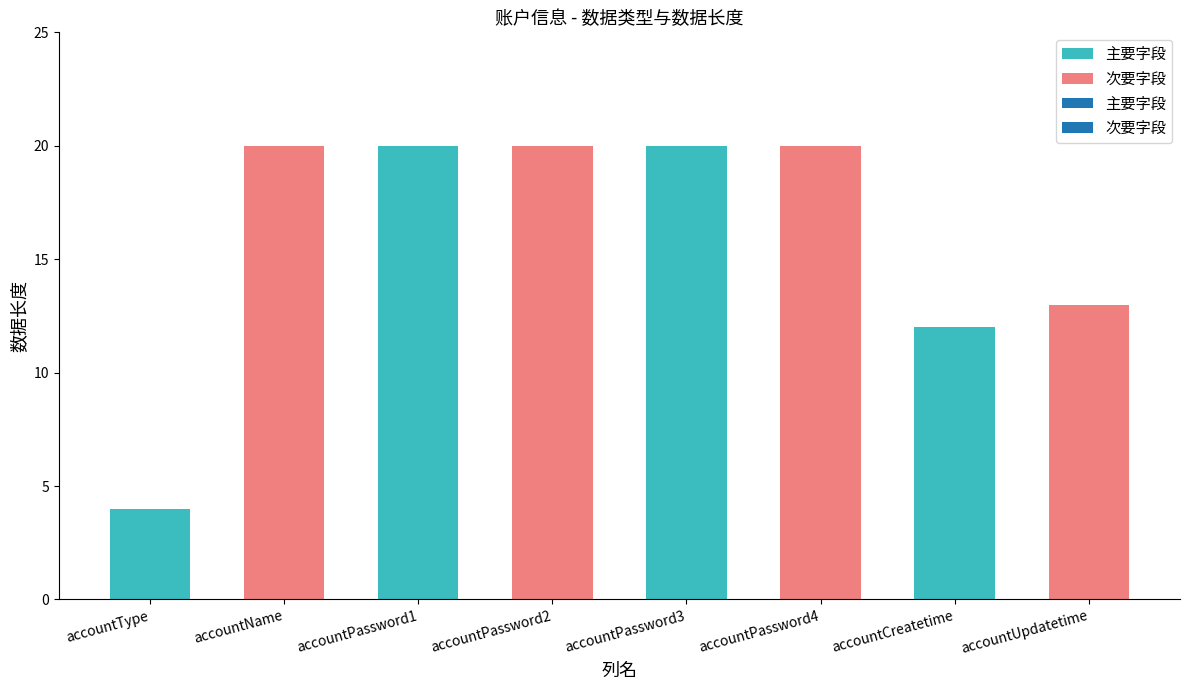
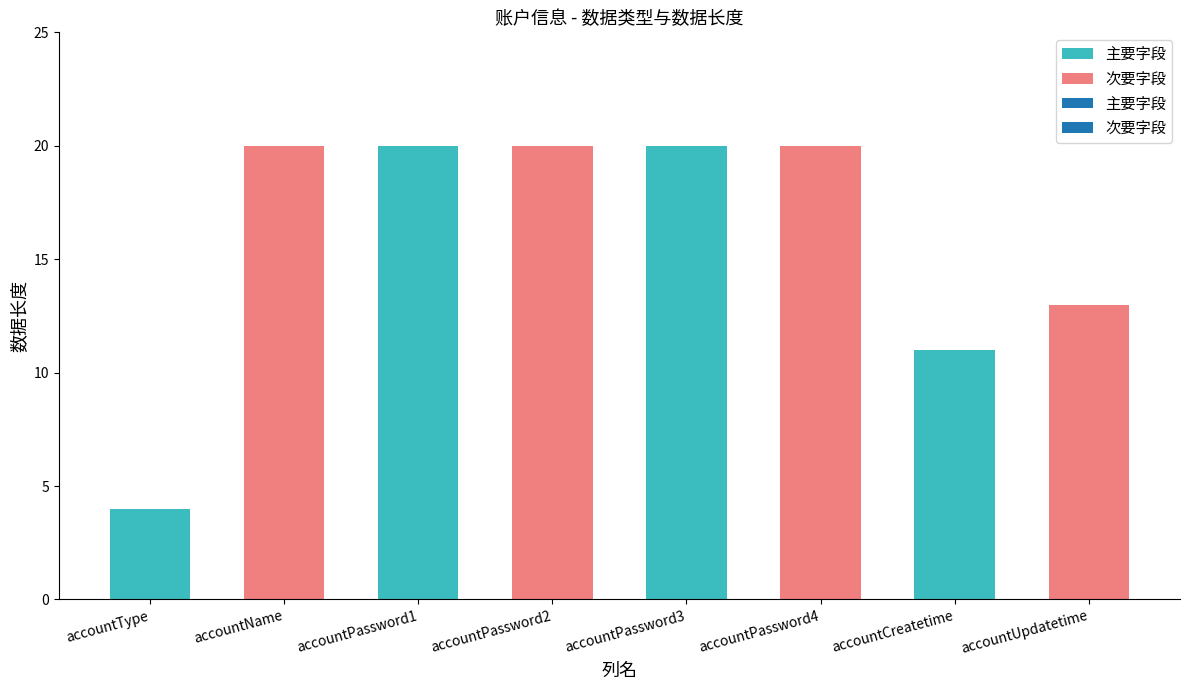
  {
    "accountType": 4,
    "accountName": 20,
    "accountPassword1": 20,
    "accountPassword2": 20,
    "accountPassword3": 20,
    "accountPassword4": 20,
-   "accountCreatetime": 12,
+   "accountCreatetime": 11,
    "accountUpdatetime": 13
  }
